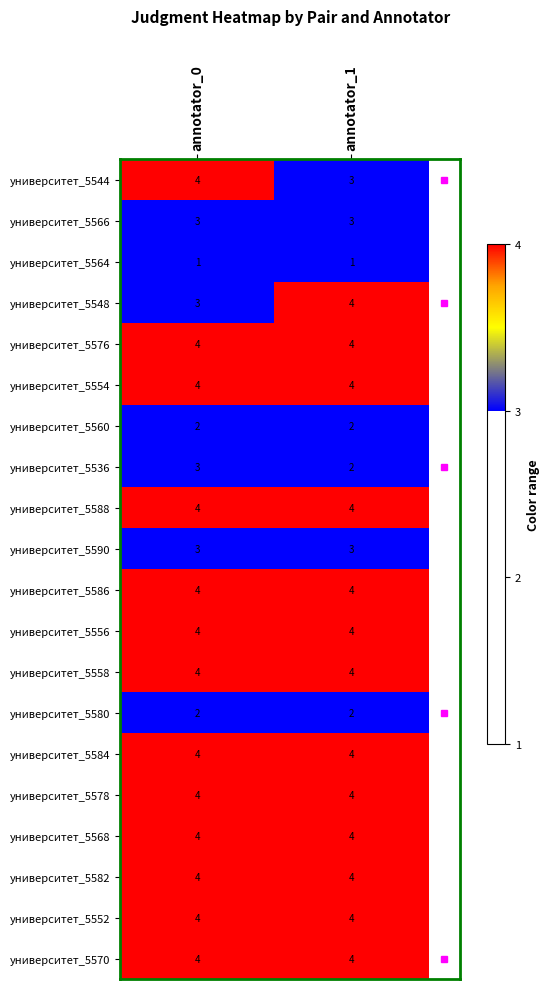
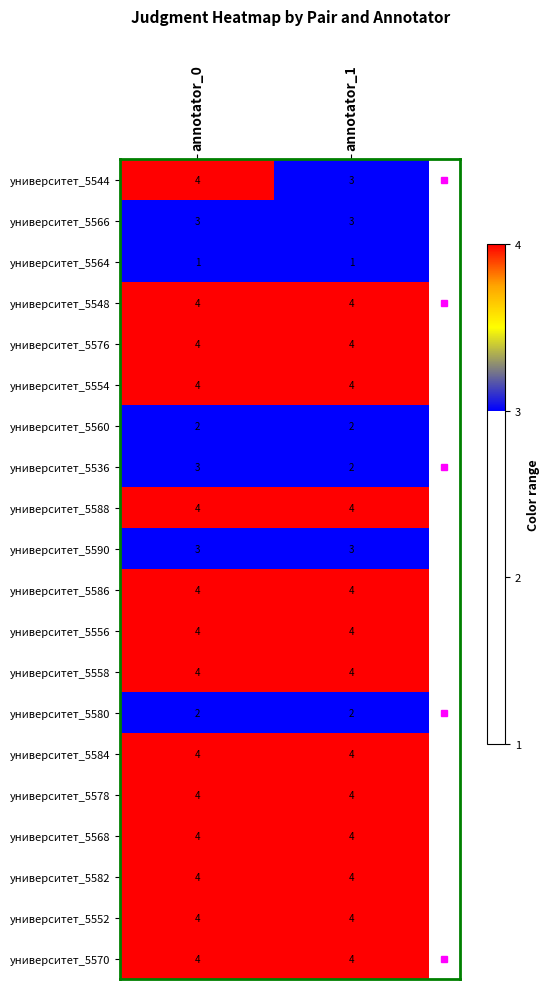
  {
    "университет_5544": {
      "annotator_0": 4,
      "annotator_1": 3
    },
    "университет_5566": {
      "annotator_0": 3,
      "annotator_1": 3
    },
    "университет_5564": {
      "annotator_0": 1,
      "annotator_1": 1
    },
    "университет_5548": {
-     "annotator_0": 3,
+     "annotator_0": 4,
      "annotator_1": 4
    },
    "университет_5576": {
      "annotator_0": 4,
      "annotator_1": 4
    },
    "университет_5554": {
      "annotator_0": 4,
      "annotator_1": 4
    },
    "университет_5560": {
      "annotator_0": 2,
      "annotator_1": 2
    },
    "университет_5536": {
      "annotator_0": 3,
      "annotator_1": 2
    },
    "университет_5588": {
      "annotator_0": 4,
      "annotator_1": 4
    },
    "университет_5590": {
      "annotator_0": 3,
      "annotator_1": 3
    },
    "университет_5586": {
      "annotator_0": 4,
      "annotator_1": 4
    },
    "университет_5556": {
      "annotator_0": 4,
      "annotator_1": 4
    },
    "университет_5558": {
      "annotator_0": 4,
      "annotator_1": 4
    },
    "университет_5580": {
      "annotator_0": 2,
      "annotator_1": 2
    },
    "университет_5584": {
      "annotator_0": 4,
      "annotator_1": 4
    },
    "университет_5578": {
      "annotator_0": 4,
      "annotator_1": 4
    },
    "университет_5568": {
      "annotator_0": 4,
      "annotator_1": 4
    },
    "университет_5582": {
      "annotator_0": 4,
      "annotator_1": 4
    },
    "университет_5552": {
      "annotator_0": 4,
      "annotator_1": 4
    },
    "университет_5570": {
      "annotator_0": 4,
      "annotator_1": 4
    }
  }
